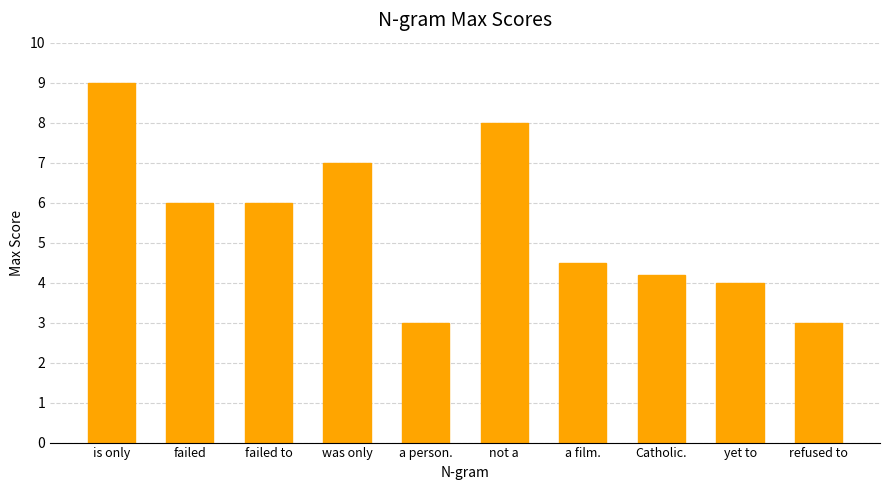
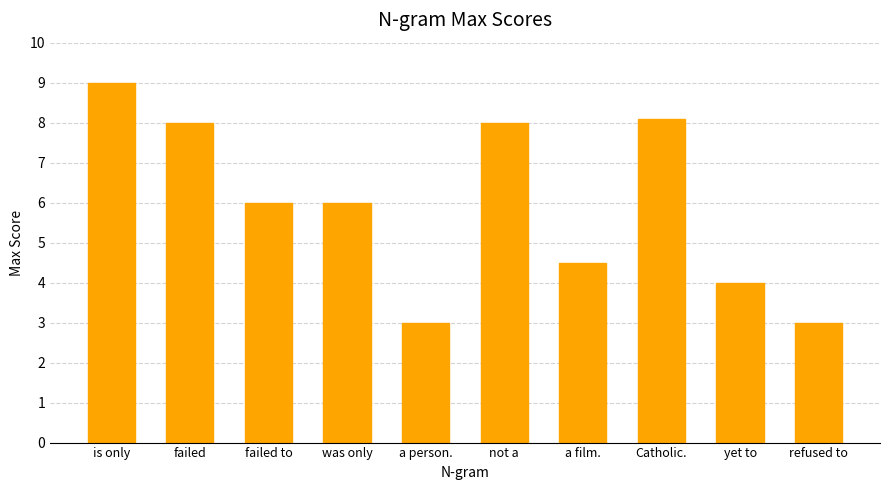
  {
    "is only": 9.0,
-   "failed": 6,
+   "failed": 8,
    "failed to": 6.0,
-   "was only": 7,
+   "was only": 6,
    "a person.": 3.0,
    "not a": 8.0,
    "a film.": 4.5,
-   "Catholic.": 4.2,
+   "Catholic.": 8.1,
    "yet to": 4.0,
    "refused to": 3.0
  }
